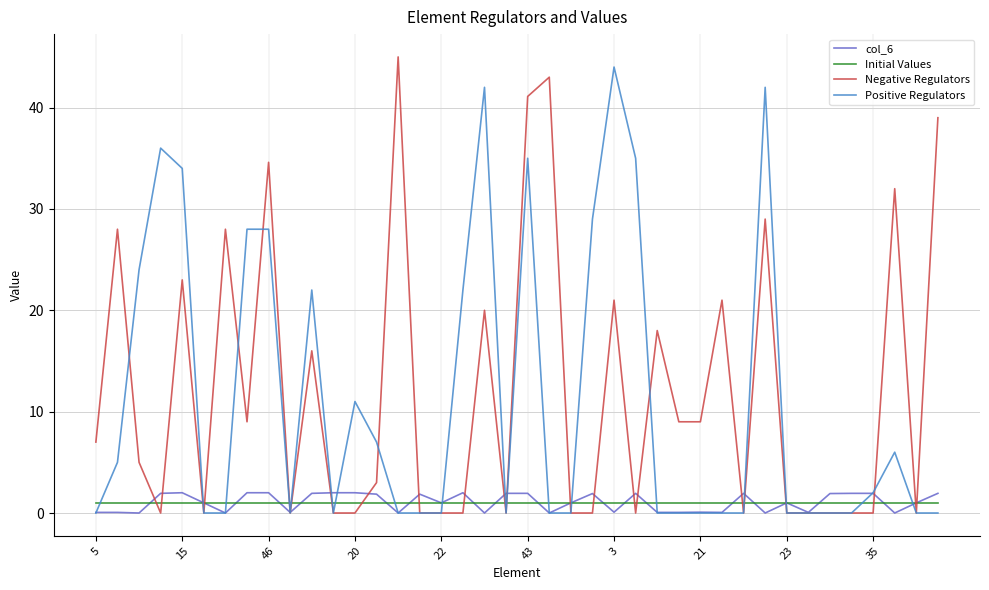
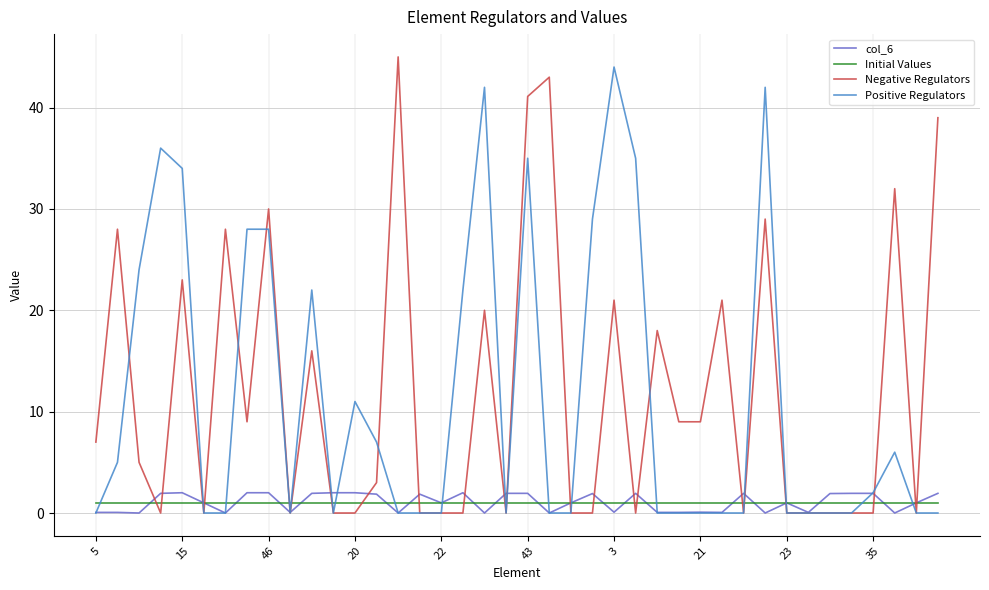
  {
    "Initial Values": {
      "46": 1.0,
      "20": 1.0,
      "43": 1.0
    },
    "Negative Regulators": {
-     "46": 34.6,
+     "46": 30.0,
      "20": 0.0,
      "43": 41.1
    }
  }
